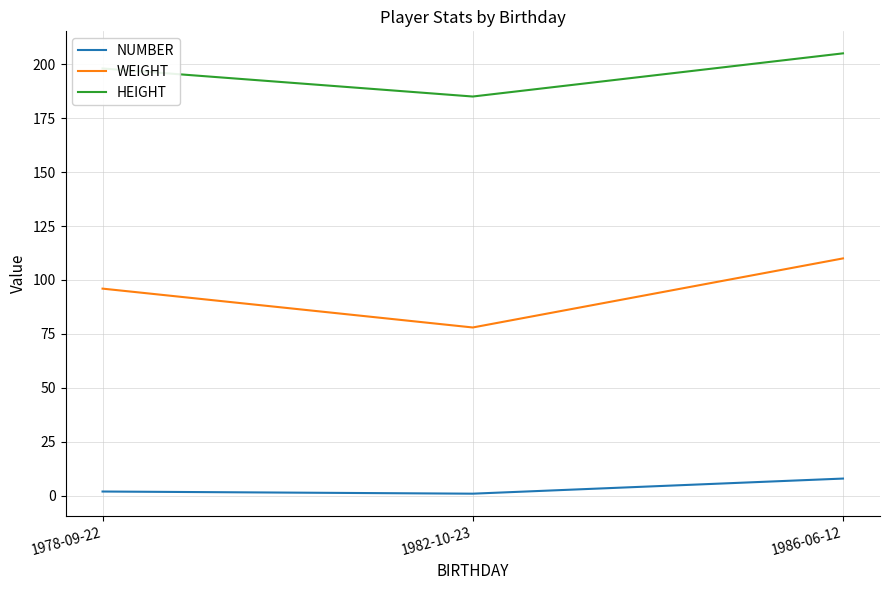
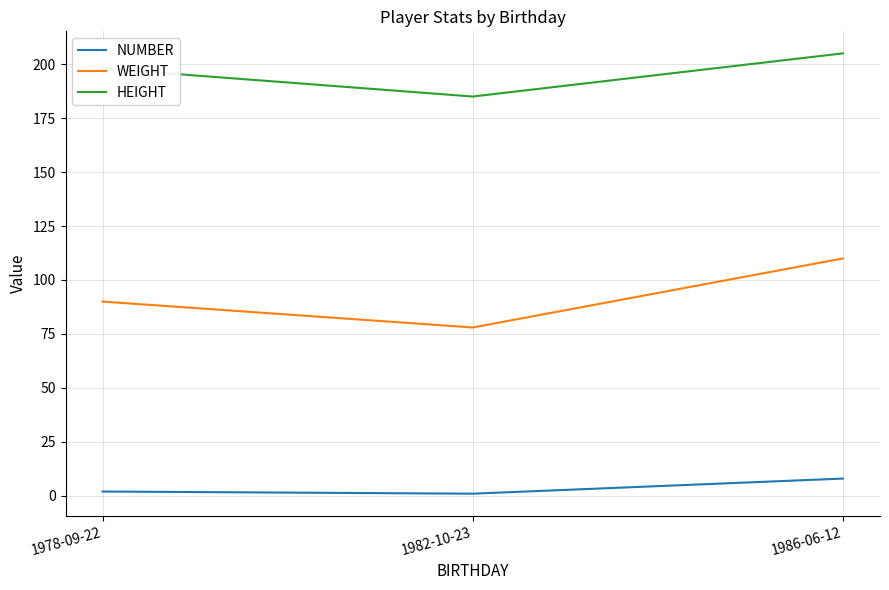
  {
    "NUMBER": {
      "1978-09-22": 2,
      "1982-10-23": 1,
      "1986-06-12": 8
    },
    "WEIGHT": {
-     "1978-09-22": 96,
+     "1978-09-22": 90,
      "1982-10-23": 78,
      "1986-06-12": 110
    },
    "HEIGHT": {
      "1982-10-23": 185,
      "1986-06-12": 205
    }
  }
